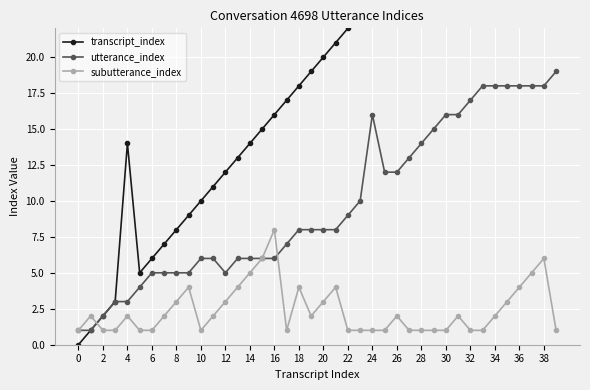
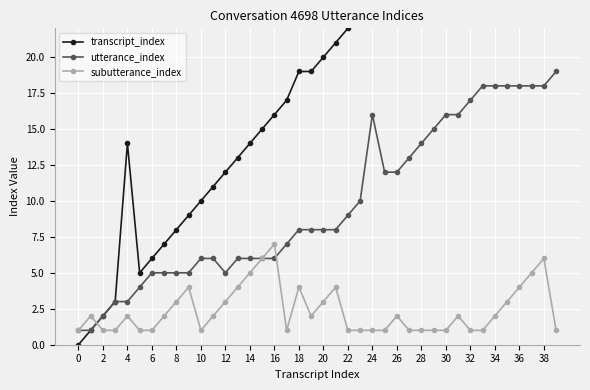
  {
    "transcript_index": {
      "0": 0,
      "4": 14,
      "6": 6,
      "8": 8,
      "10": 10,
      "12": 12,
      "14": 14,
      "16": 16,
-     "18": 18,
+     "18": 19,
      "20": 20,
      "22": 22
    },
    "utterance_index": {
      "4": 3,
      "6": 5,
      "8": 5,
      "10": 6,
      "12": 5,
      "14": 6,
      "16": 6,
      "18": 8,
      "20": 8,
      "22": 9,
      "24": 16,
      "26": 12,
      "28": 14,
      "30": 16,
      "32": 17,
      "34": 18,
      "36": 18,
      "38": 18
    },
    "subutterance_index": {
      "2": 1,
      "4": 2,
      "6": 1,
      "8": 3,
      "10": 1,
      "12": 3,
      "14": 5,
-     "16": 8,
+     "16": 7,
      "18": 4,
      "20": 3,
      "22": 1,
      "24": 1,
      "26": 2,
      "28": 1,
      "30": 1,
      "32": 1,
      "34": 2,
      "36": 4,
      "38": 6
    }
  }
